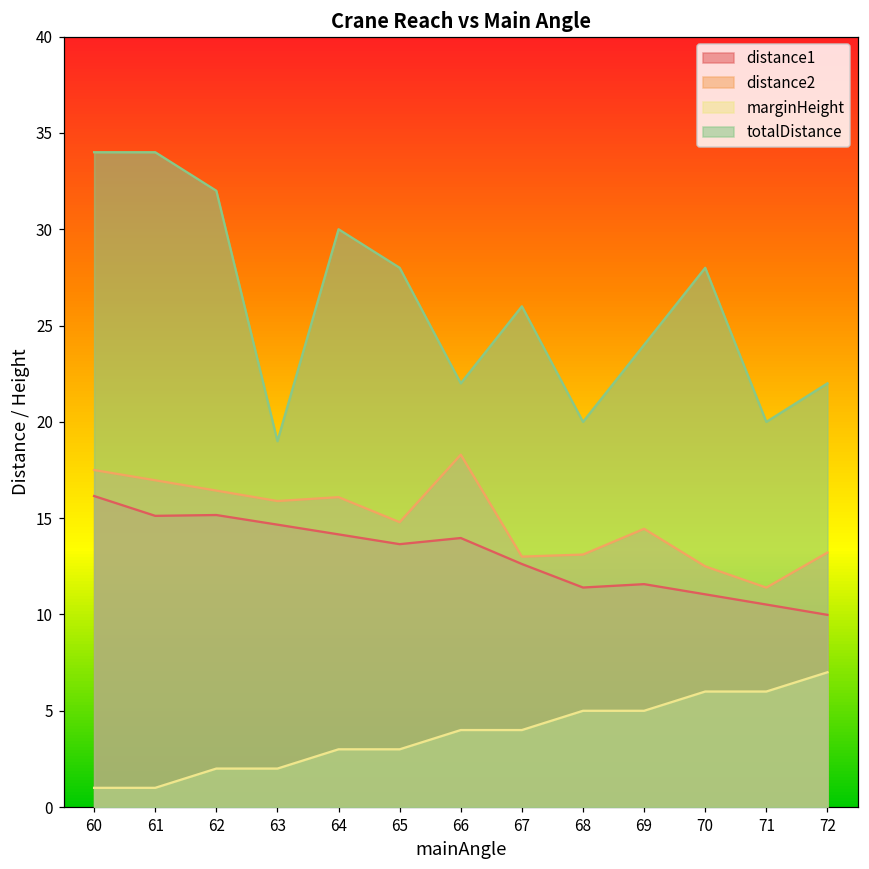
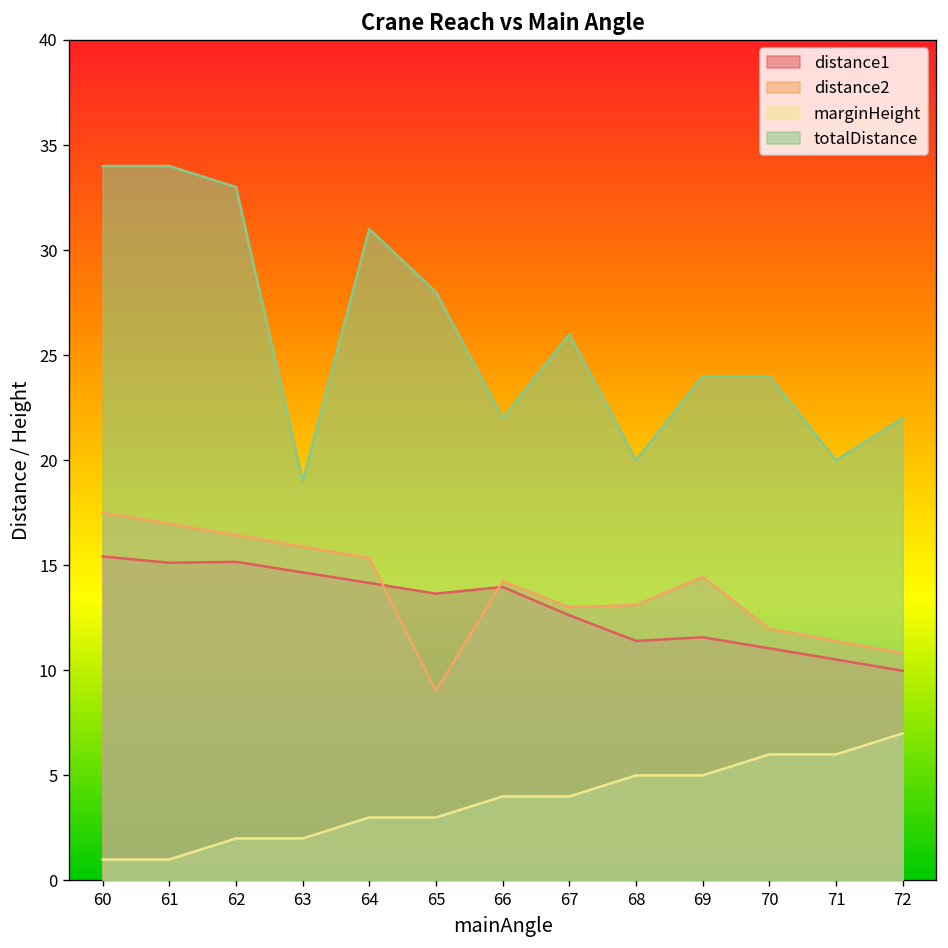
  {
    "distance1": {
-     "60": 16.2,
+     "60": 15.4,
      "61": 15.1,
      "62": 15.2,
      "63": 14.7,
      "64": 14.2,
      "65": 13.7,
      "66": 14.0,
      "67": 12.6,
      "68": 11.4,
      "69": 11.6,
      "70": 11.0,
      "71": 10.5,
      "72": 10.0
    },
    "distance2": {
      "60": 17.5,
      "61": 17.0,
      "62": 16.4,
      "63": 15.9,
-     "64": 16.1,
-     "65": 14.8,
-     "66": 18.3,
+     "64": 15.3,
+     "65": 9.0,
+     "66": 14.2,
      "67": 13.0,
      "68": 13.1,
      "69": 14.4,
-     "70": 12.5,
+     "70": 12.0,
      "71": 11.4,
-     "72": 13.2
+     "72": 10.8
    },
    "marginHeight": {
      "60": 1.0,
      "61": 1.0,
      "62": 2.0,
      "63": 2.0,
      "64": 3.0,
      "65": 3.0,
      "66": 4.0,
      "67": 4.0,
      "68": 5.0,
      "69": 5.0,
      "70": 6.0,
      "71": 6.0,
      "72": 7.0
    },
    "totalDistance": {
      "60": 34,
      "61": 34,
-     "62": 32,
+     "62": 33,
      "63": 19,
-     "64": 30,
+     "64": 31,
      "65": 28,
      "66": 22,
      "67": 26,
      "68": 20,
      "69": 24,
-     "70": 28,
+     "70": 24,
      "71": 20,
      "72": 22
    }
  }
